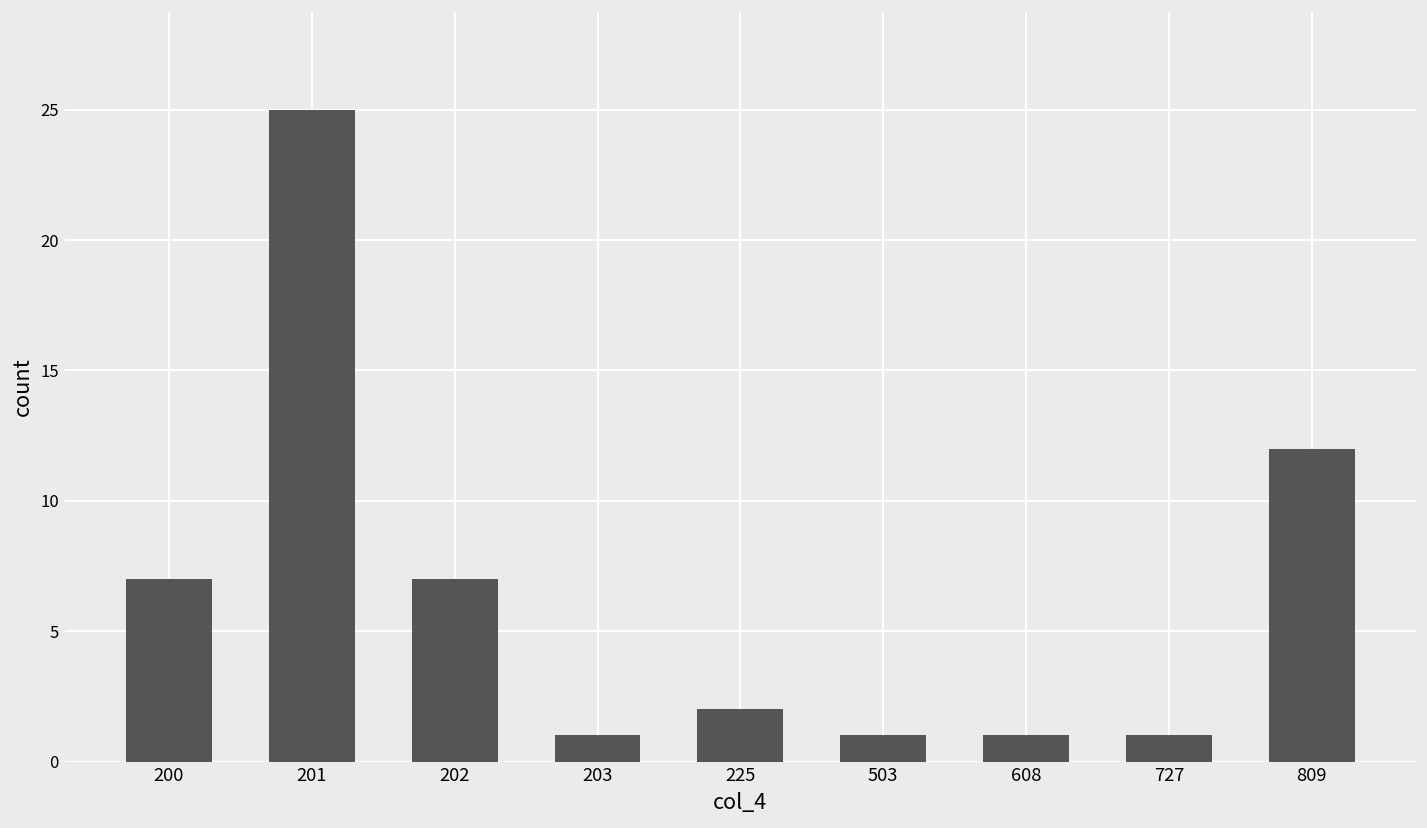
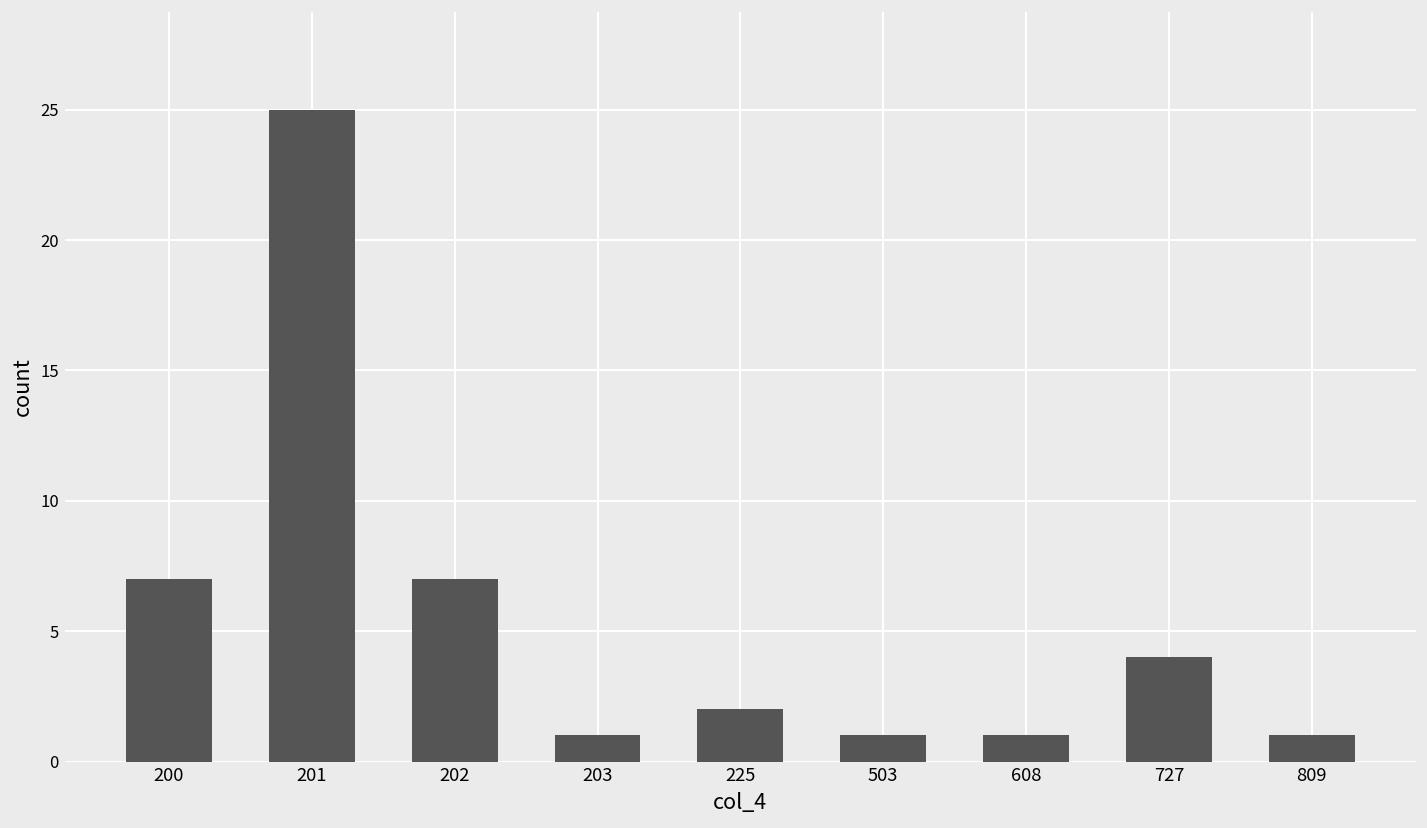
  {
    "200": 7,
    "201": 25,
    "202": 7,
    "203": 1,
    "225": 2,
    "503": 1,
    "608": 1,
-   "727": 1,
-   "809": 12
+   "727": 4,
+   "809": 1
  }
